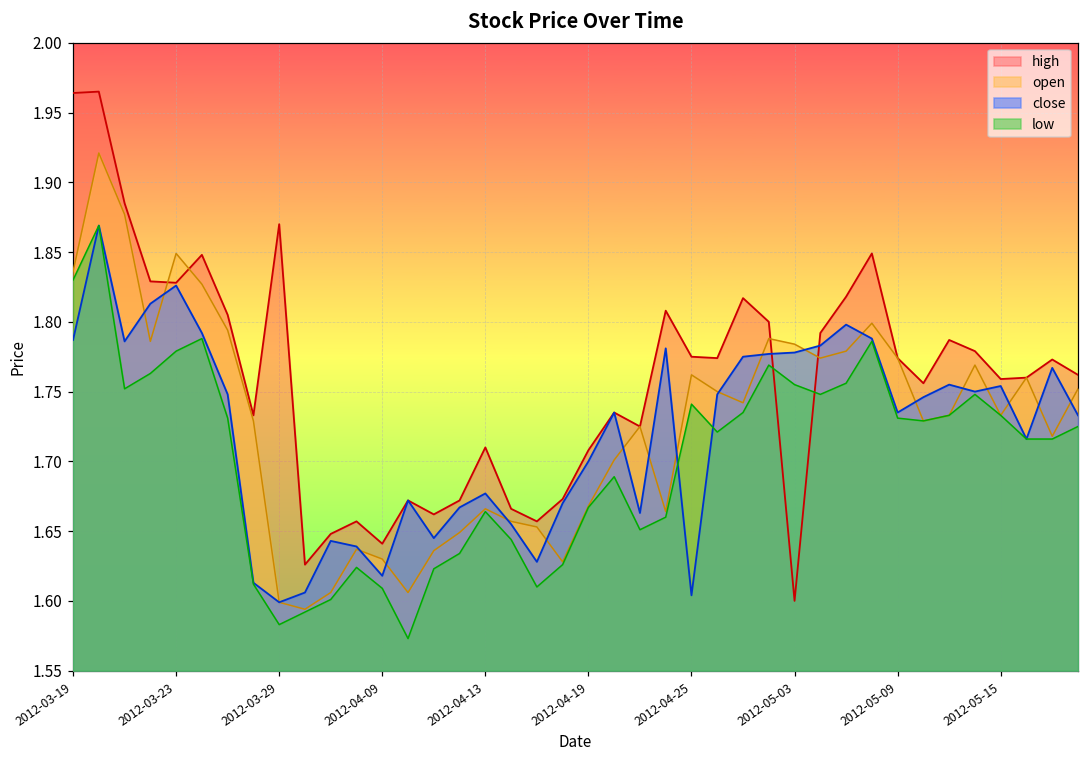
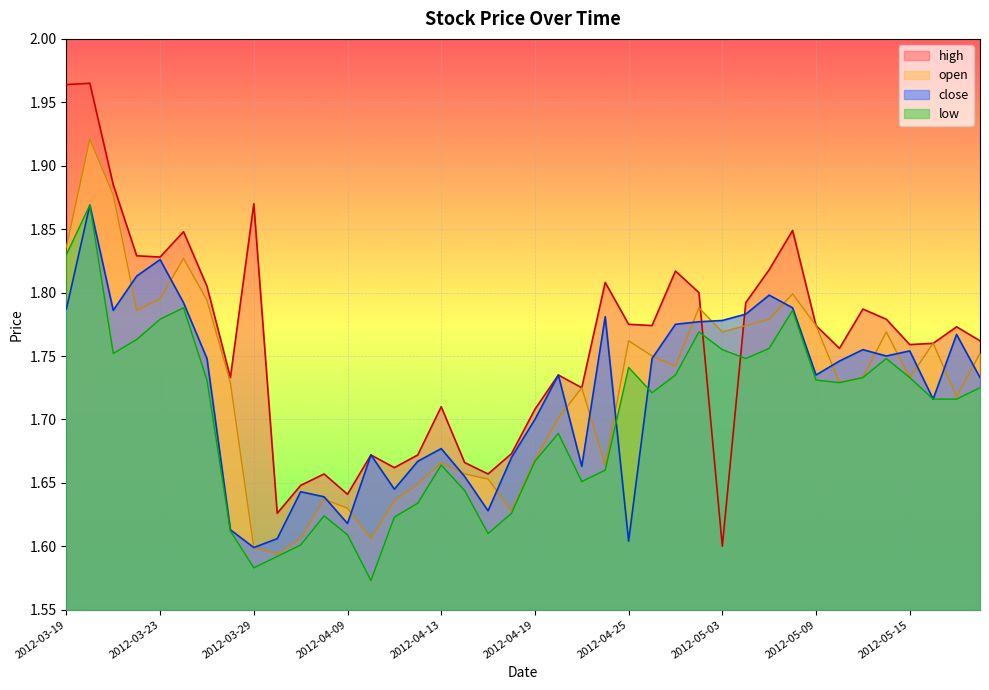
  {
    "high": {
      "2012-03-19": 1.964,
      "2012-03-29": 1.870,
      "2012-04-09": 1.641,
      "2012-04-13": 1.710,
      "2012-04-19": 1.708,
      "2012-04-25": 1.775,
      "2012-05-03": 1.600,
      "2012-05-15": 1.759
    },
    "open": {
      "2012-03-19": 1.836,
-     "2012-03-23": 1.849,
+     "2012-03-23": 1.795,
      "2012-04-09": 1.630,
      "2012-04-25": 1.762,
-     "2012-05-03": 1.784
+     "2012-05-03": 1.769
    },
    "close": {
      "2012-03-19": 1.787,
      "2012-04-09": 1.618,
      "2012-04-13": 1.677,
      "2012-04-19": 1.700,
      "2012-04-25": 1.604,
      "2012-05-03": 1.778,
      "2012-05-09": 1.735,
      "2012-05-15": 1.754
    },
    "low": {
      "2012-03-19": 1.830,
      "2012-03-23": 1.779,
      "2012-03-29": 1.583,
      "2012-04-09": 1.609,
      "2012-04-25": 1.741,
      "2012-05-03": 1.755,
      "2012-05-09": 1.731
    }
  }
